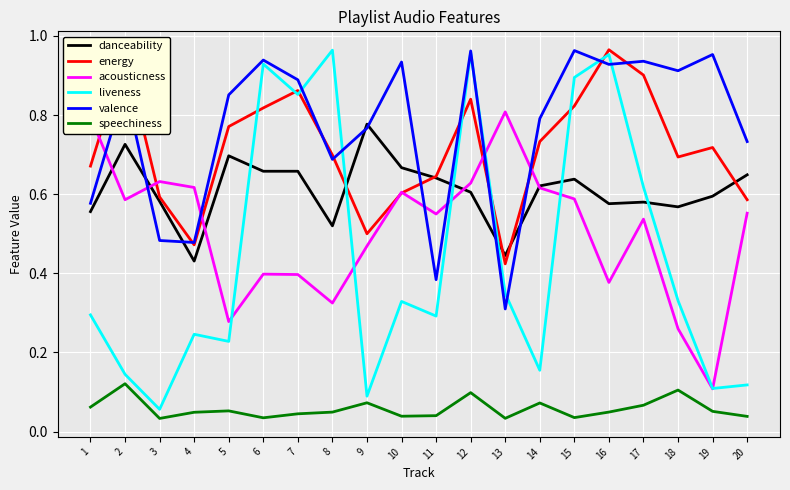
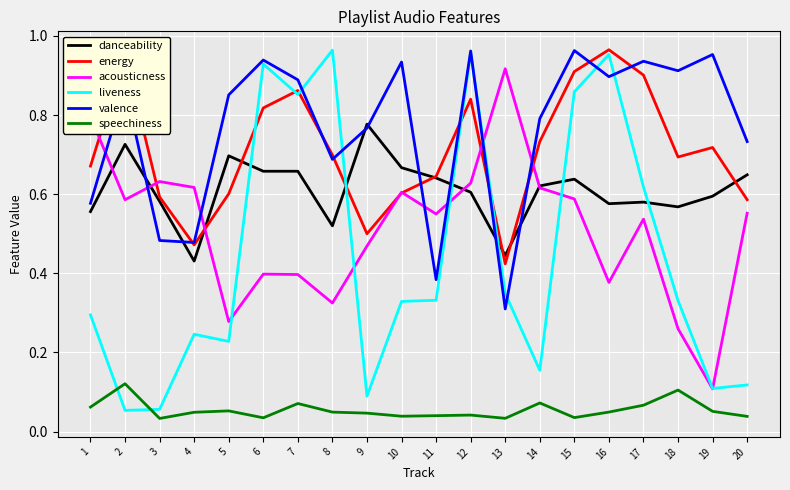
  {
    "danceability": {
      "1": 0.56,
      "2": 0.73,
      "3": 0.58,
      "4": 0.43,
      "5": 0.70,
      "6": 0.66,
      "7": 0.66,
      "8": 0.52,
      "9": 0.78,
      "10": 0.67,
      "12": 0.61,
      "13": 0.45,
      "15": 0.64,
      "16": 0.58,
      "17": 0.58,
      "18": 0.57,
      "19": 0.60,
      "20": 0.65
    },
    "energy": {
      "1": 0.67,
      "3": 0.59,
-     "5": 0.77,
+     "5": 0.60,
      "6": 0.82,
      "7": 0.86,
      "8": 0.70,
      "9": 0.50,
      "12": 0.84,
      "13": 0.42,
      "14": 0.73,
-     "15": 0.82,
+     "15": 0.91,
      "16": 0.97,
      "17": 0.90,
      "18": 0.69,
      "19": 0.72,
      "20": 0.59
    },
    "acousticness": {
      "2": 0.59,
      "3": 0.63,
      "4": 0.62,
      "5": 0.28,
      "6": 0.40,
      "7": 0.40,
      "8": 0.33,
      "9": 0.47,
      "11": 0.55,
      "12": 0.63,
-     "13": 0.81,
+     "13": 0.92,
      "15": 0.59,
      "16": 0.38,
      "17": 0.54,
      "18": 0.26,
      "20": 0.55
    },
    "liveness": {
      "1": 0.30,
-     "2": 0.14,
+     "2": 0.05,
      "3": 0.06,
      "4": 0.25,
      "5": 0.23,
      "6": 0.93,
      "7": 0.85,
      "8": 0.96,
      "9": 0.09,
      "10": 0.33,
-     "11": 0.29,
+     "11": 0.33,
      "13": 0.35,
      "14": 0.16,
-     "15": 0.90,
+     "15": 0.86,
      "16": 0.95,
      "17": 0.62,
      "18": 0.33,
      "20": 0.12
    },
    "valence": {
      "1": 0.58,
      "3": 0.48,
      "5": 0.85,
      "6": 0.94,
      "7": 0.89,
      "8": 0.69,
      "9": 0.77,
      "10": 0.93,
      "11": 0.38,
      "13": 0.31,
      "14": 0.79,
      "15": 0.96,
-     "16": 0.93,
+     "16": 0.90,
      "17": 0.94,
      "18": 0.91,
      "19": 0.95,
      "20": 0.73
    },
    "speechiness": {
      "1": 0.06,
      "2": 0.12,
      "3": 0.03,
      "4": 0.05,
      "5": 0.05,
      "6": 0.03,
-     "7": 0.05,
+     "7": 0.07,
      "8": 0.05,
-     "9": 0.07,
+     "9": 0.05,
      "10": 0.04,
      "11": 0.04,
-     "12": 0.10,
+     "12": 0.04,
      "13": 0.03,
      "14": 0.07,
      "15": 0.04,
      "16": 0.05,
      "17": 0.07,
      "18": 0.11,
      "19": 0.05,
      "20": 0.04
    }
  }
